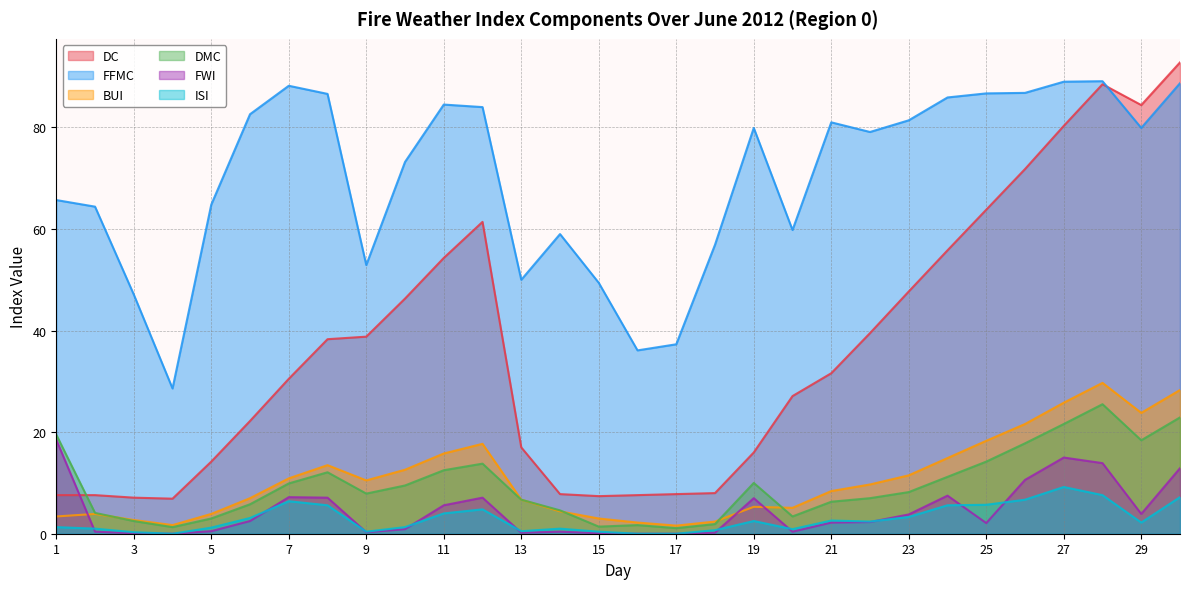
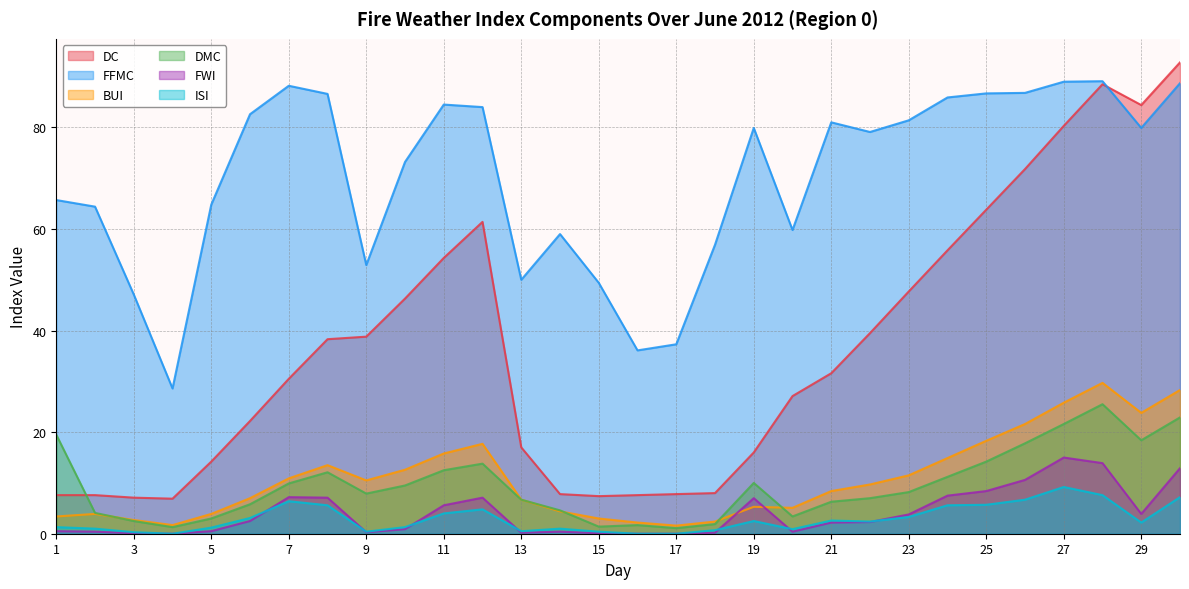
  {
    "DC": {
      "1": 8,
      "3": 7,
      "5": 14,
      "7": 31,
      "9": 39,
      "11": 54,
      "13": 17,
      "15": 7,
      "17": 8,
      "19": 16,
      "21": 32,
      "23": 48,
      "25": 64,
      "27": 80,
      "29": 84
    },
    "BUI": {
      "1": 3,
      "5": 4,
      "7": 11,
      "9": 11,
      "11": 16,
      "15": 3,
      "19": 5,
      "21": 8,
      "23": 12,
      "25": 18,
      "27": 26,
      "29": 24
    },
    "DMC": {
      "1": 20,
      "5": 3,
      "7": 10,
      "9": 8,
      "11": 13,
      "15": 1,
      "19": 10,
      "21": 6,
      "23": 8,
      "25": 14,
      "27": 22,
      "29": 18
    },
    "FWI": {
-     "1": 19,
+     "1": 1,
      "5": 1,
      "7": 7,
      "11": 6,
      "19": 7,
      "23": 4,
-     "25": 2,
+     "25": 8,
      "27": 15,
      "29": 4
    }
  }
